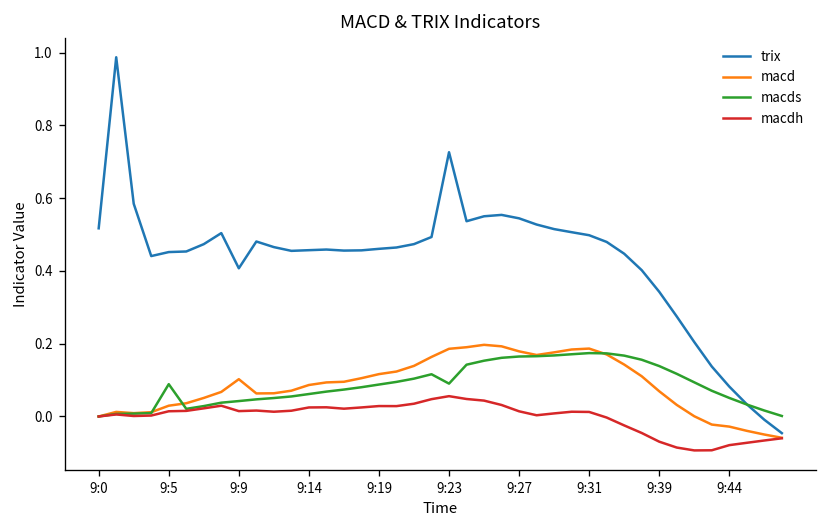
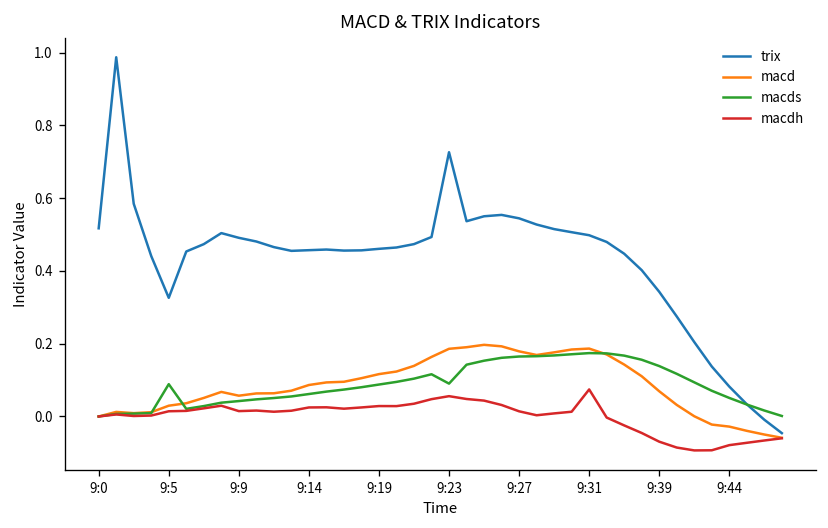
  {
    "trix": {
      "9:0": 0.52,
-     "9:5": 0.45,
-     "9:9": 0.41,
+     "9:5": 0.33,
+     "9:9": 0.49,
      "9:14": 0.46,
      "9:19": 0.46,
      "9:23": 0.73,
      "9:27": 0.54,
      "9:31": 0.50,
      "9:39": 0.34,
      "9:44": 0.08
    },
    "macd": {
      "9:5": 0.03,
-     "9:9": 0.10,
+     "9:9": 0.06,
      "9:14": 0.09,
      "9:19": 0.12,
      "9:23": 0.19,
      "9:27": 0.18,
      "9:31": 0.19,
      "9:39": 0.07,
      "9:44": -0.03
    },
    "macds": {
      "9:5": 0.09,
      "9:9": 0.04,
      "9:14": 0.06,
      "9:19": 0.09,
      "9:23": 0.09,
      "9:27": 0.16,
      "9:31": 0.17,
      "9:39": 0.14,
      "9:44": 0.05
    },
    "macdh": {
      "9:5": 0.01,
      "9:9": 0.01,
      "9:14": 0.02,
      "9:19": 0.03,
      "9:23": 0.06,
      "9:27": 0.01,
-     "9:31": 0.01,
+     "9:31": 0.07,
      "9:39": -0.07,
      "9:44": -0.08
    }
  }
